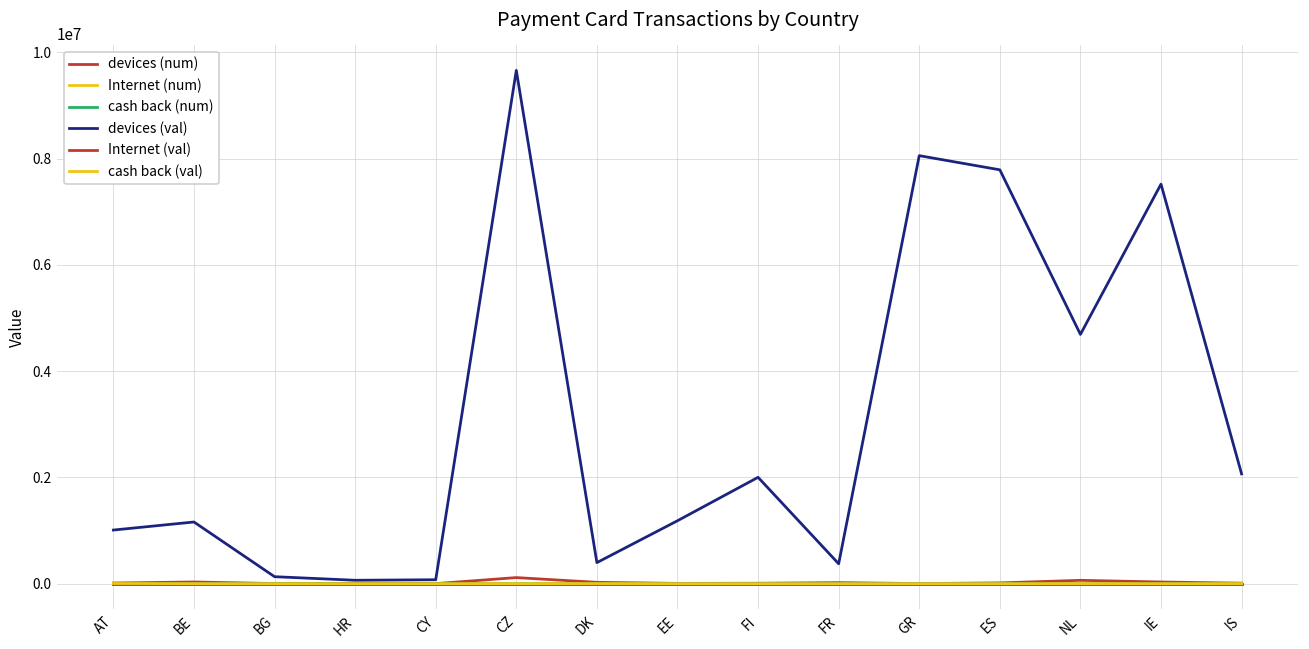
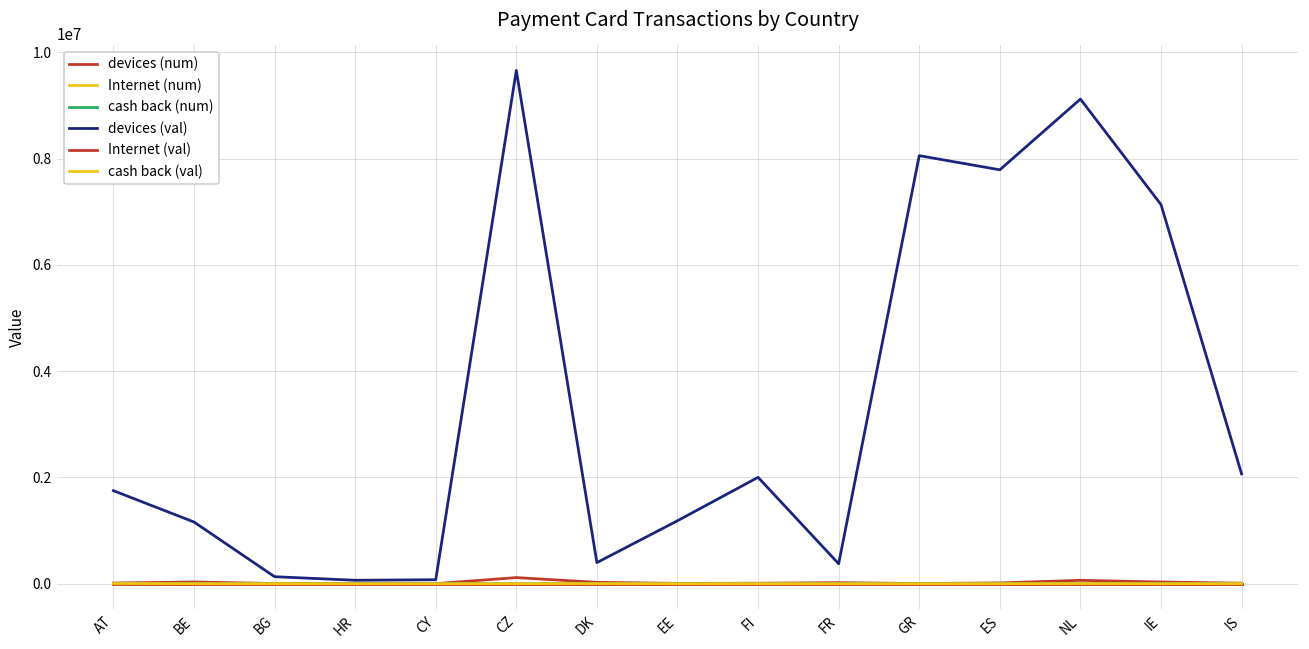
  {
    "devices (val)": {
-     "AT": 1000000,
+     "AT": 1800000,
      "BE": 1200000,
      "BG": 100000,
      "HR": 100000,
      "CY": 100000,
      "CZ": 9700000,
      "DK": 400000,
      "EE": 1200000,
      "FI": 2000000,
      "FR": 400000,
      "GR": 8100000,
      "ES": 7800000,
-     "NL": 4700000,
-     "IE": 7500000,
+     "NL": 9100000,
+     "IE": 7100000,
      "IS": 2100000
    }
  }
